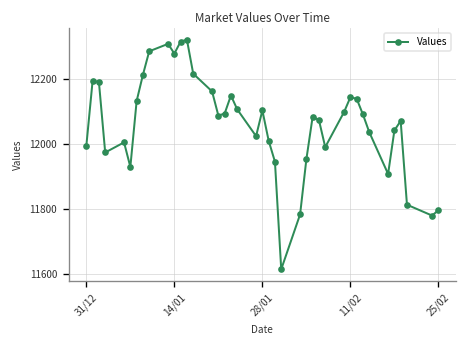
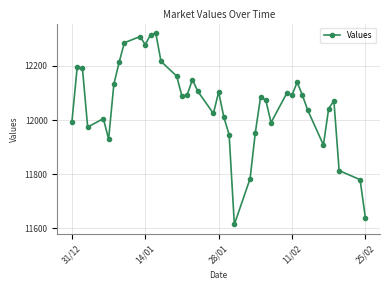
  {
    "31/12": 11990,
    "14/01": 12280,
    "28/01": 12100,
-   "11/02": 12140,
-   "25/02": 11800
+   "11/02": 12090,
+   "25/02": 11640
  }
